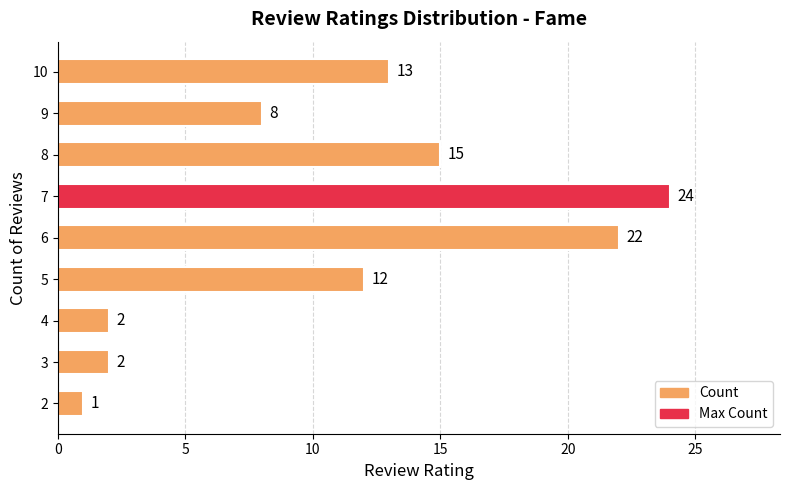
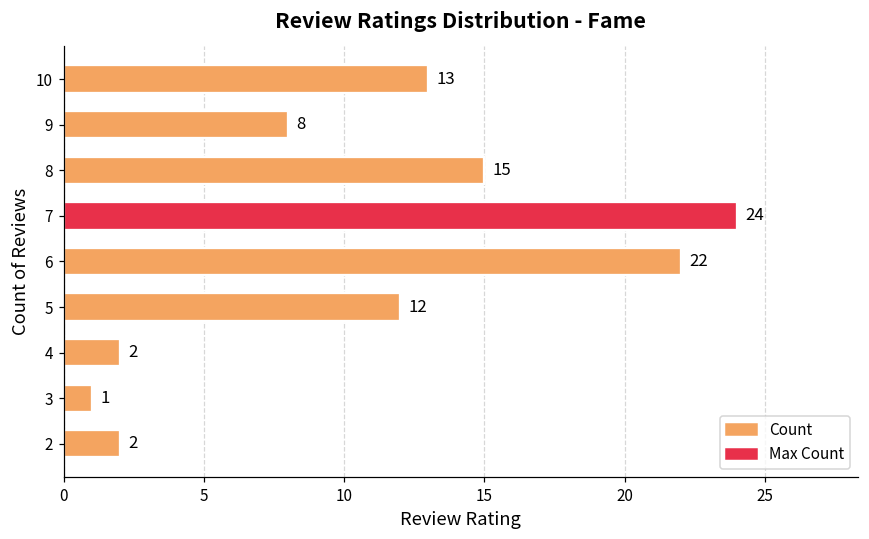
  {
    "10": 13,
    "9": 8,
    "8": 15,
    "7": 24,
    "6": 22,
    "5": 12,
    "4": 2,
-   "3": 2,
-   "2": 1
+   "3": 1,
+   "2": 2
  }
